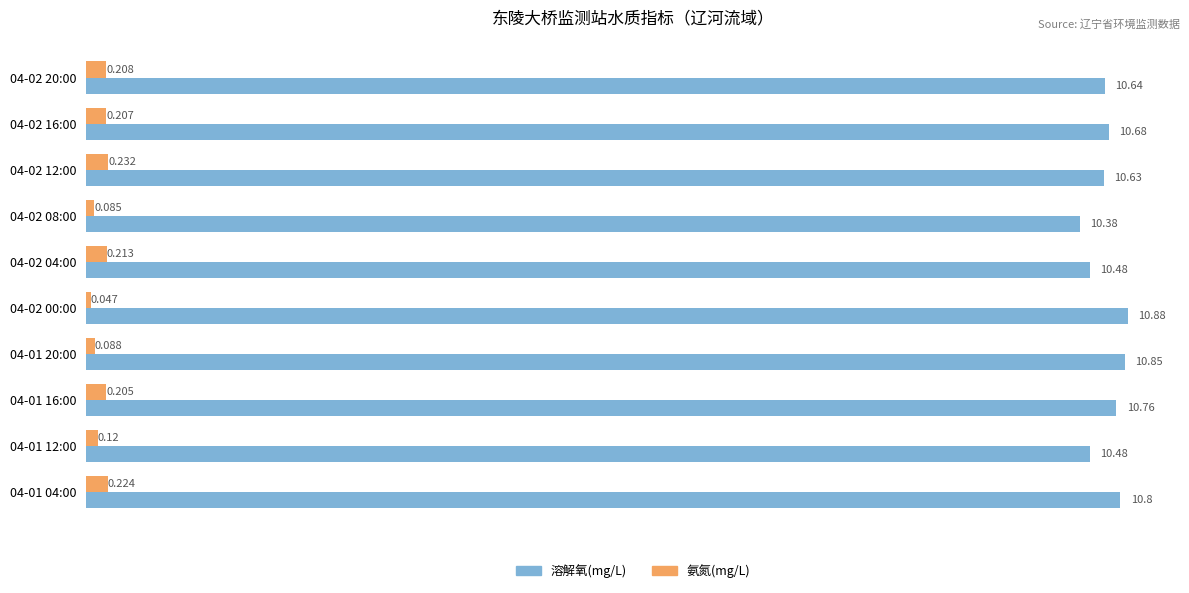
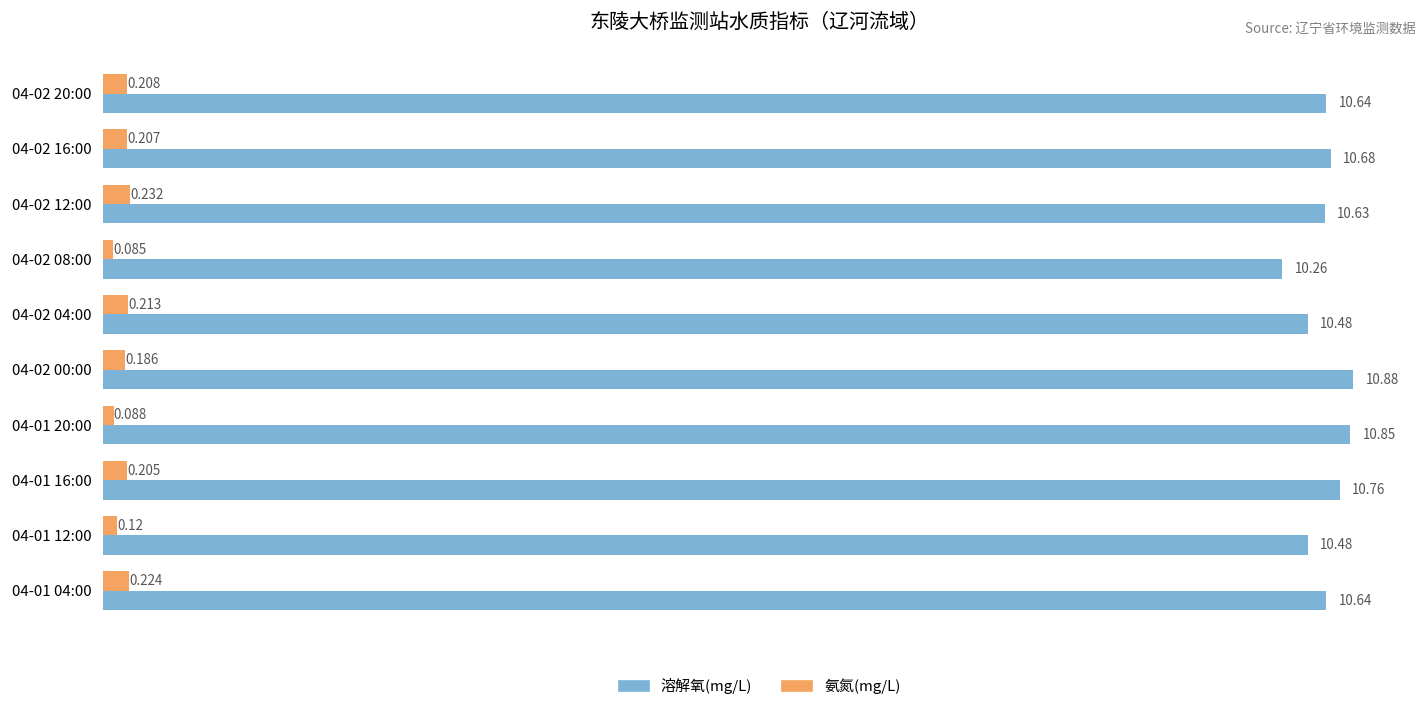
  {
    "溶解氧(mg/L)": {
      "04-02 20:00": 10.64,
      "04-02 16:00": 10.68,
      "04-02 12:00": 10.63,
-     "04-02 08:00": 10.38,
+     "04-02 08:00": 10.26,
      "04-02 04:00": 10.48,
      "04-02 00:00": 10.88,
      "04-01 20:00": 10.85,
      "04-01 16:00": 10.76,
      "04-01 12:00": 10.48,
-     "04-01 04:00": 10.8
+     "04-01 04:00": 10.64
    },
    "氨氮(mg/L)": {
      "04-02 20:00": 0.208,
      "04-02 16:00": 0.207,
      "04-02 12:00": 0.232,
      "04-02 08:00": 0.085,
      "04-02 04:00": 0.213,
-     "04-02 00:00": 0.047,
+     "04-02 00:00": 0.186,
      "04-01 20:00": 0.088,
      "04-01 16:00": 0.205,
      "04-01 12:00": 0.12,
      "04-01 04:00": 0.224
    }
  }
